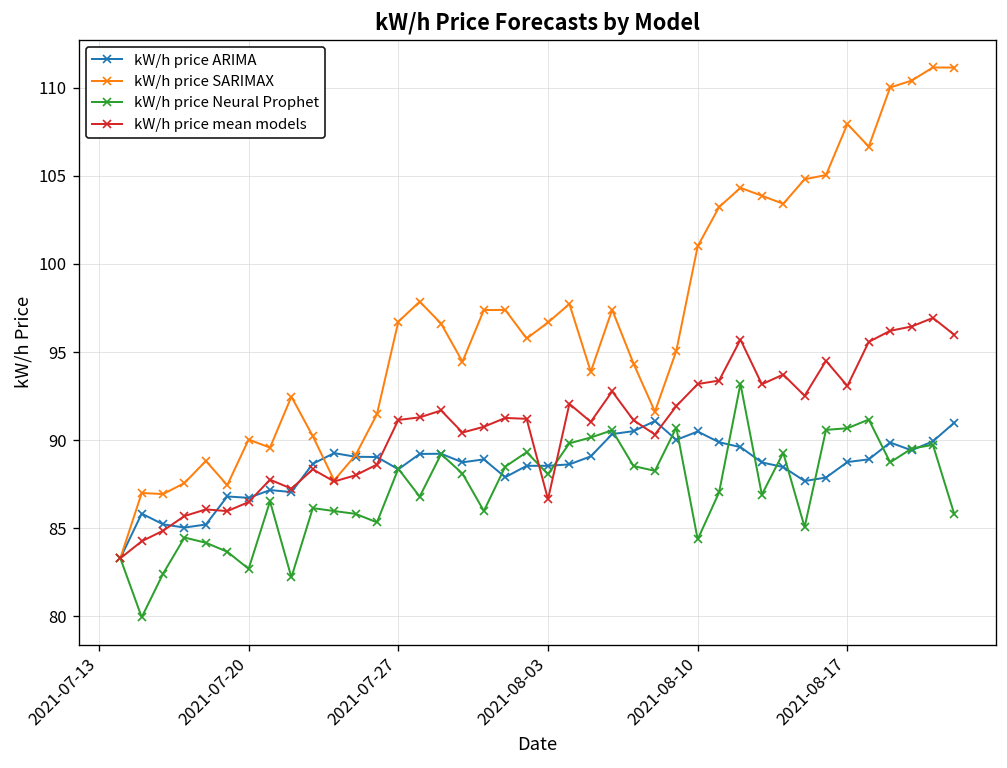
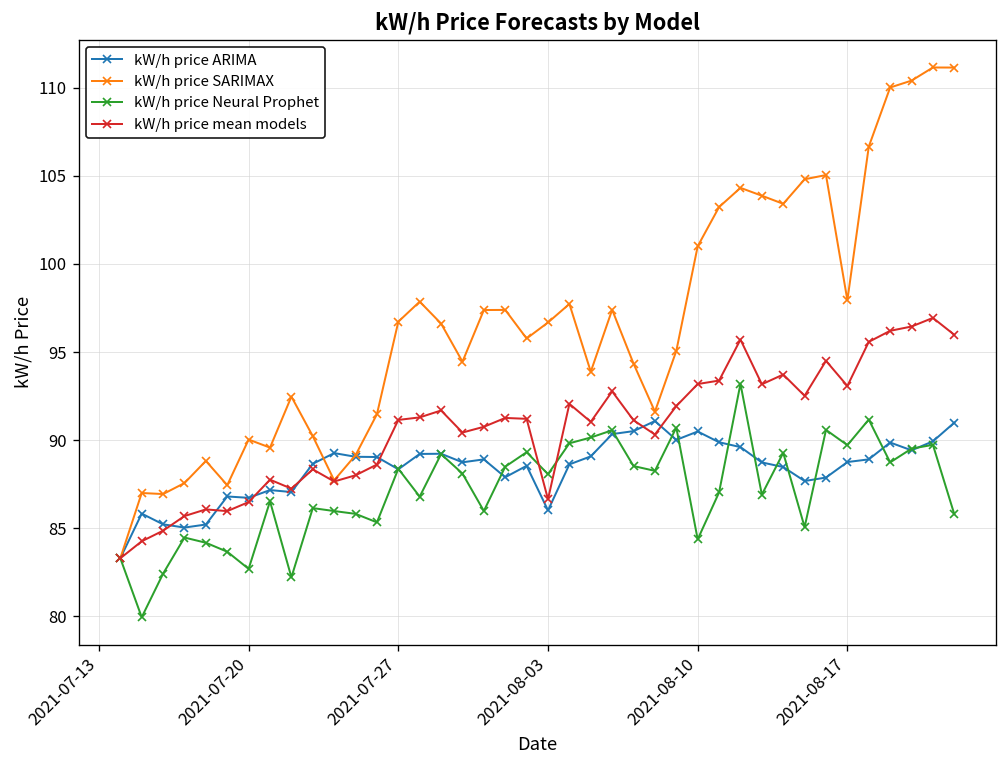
  {
    "kW/h price ARIMA": {
      "2021-07-20": 86.7,
-     "2021-08-03": 88.5,
+     "2021-08-03": 86.0,
      "2021-08-10": 90.5,
      "2021-08-17": 88.8
    },
    "kW/h price SARIMAX": {
      "2021-07-20": 90.0,
      "2021-07-27": 96.7,
      "2021-08-03": 96.7,
      "2021-08-10": 101.0,
-     "2021-08-17": 108.0
+     "2021-08-17": 97.9
    },
    "kW/h price Neural Prophet": {
      "2021-07-20": 82.7,
      "2021-08-03": 88.1,
      "2021-08-10": 84.4,
-     "2021-08-17": 90.7
+     "2021-08-17": 89.7
    },
    "kW/h price mean models": {
      "2021-07-20": 86.5,
      "2021-07-27": 91.1,
      "2021-08-03": 86.6,
      "2021-08-10": 93.2,
      "2021-08-17": 93.1
    }
  }
